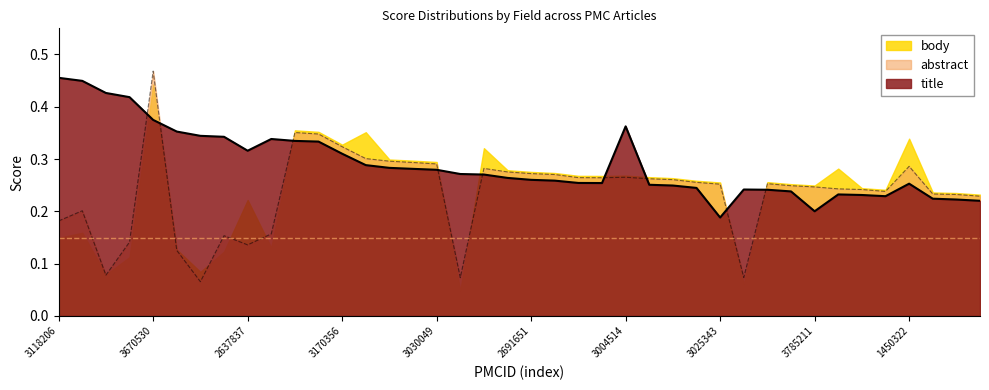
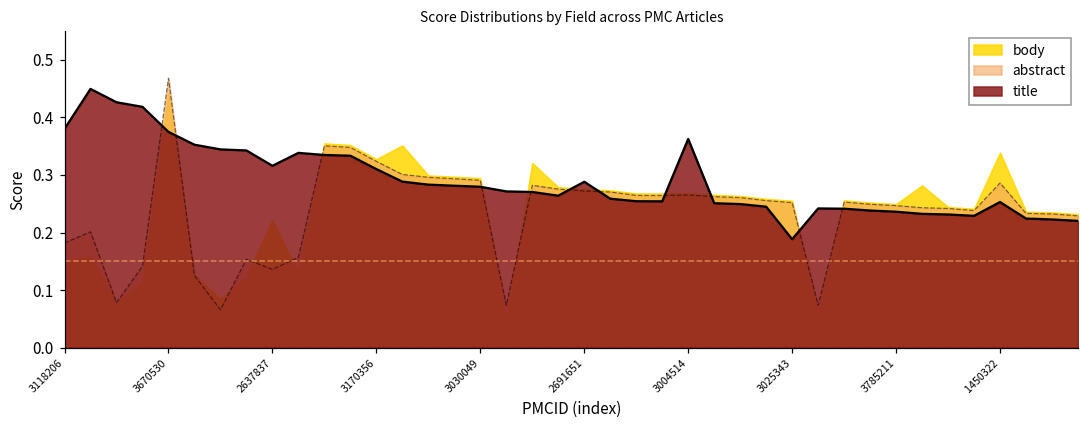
  {
    "body": {
      "3118206": 0.15,
      "3670530": 0.44,
      "2637837": 0.22,
      "1450322": 0.34
    },
    "abstract": {
      "3118206": 0.18,
      "3670530": 0.47,
      "2637837": 0.14,
      "1450322": 0.29
    },
    "title": {
-     "3118206": 0.46,
+     "3118206": 0.38,
      "3670530": 0.37,
      "2637837": 0.32,
      "3170356": 0.31,
      "3030049": 0.28,
-     "2691651": 0.26,
+     "2691651": 0.29,
      "3004514": 0.36,
      "3025343": 0.19,
-     "3785211": 0.20,
+     "3785211": 0.24,
      "1450322": 0.25
    }
  }
